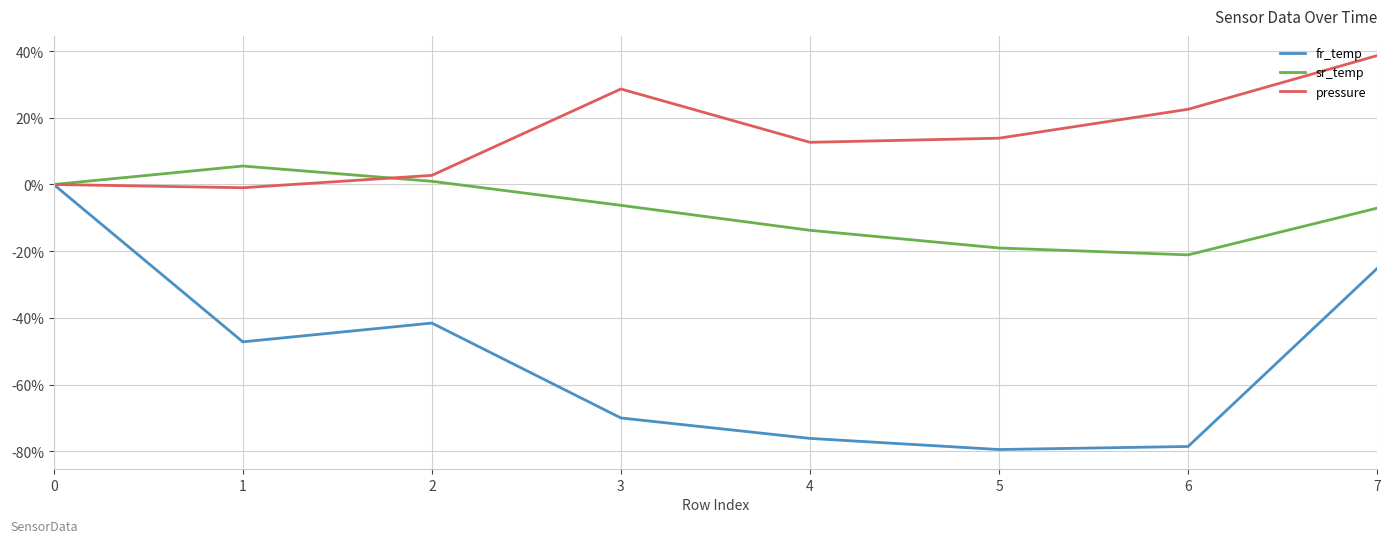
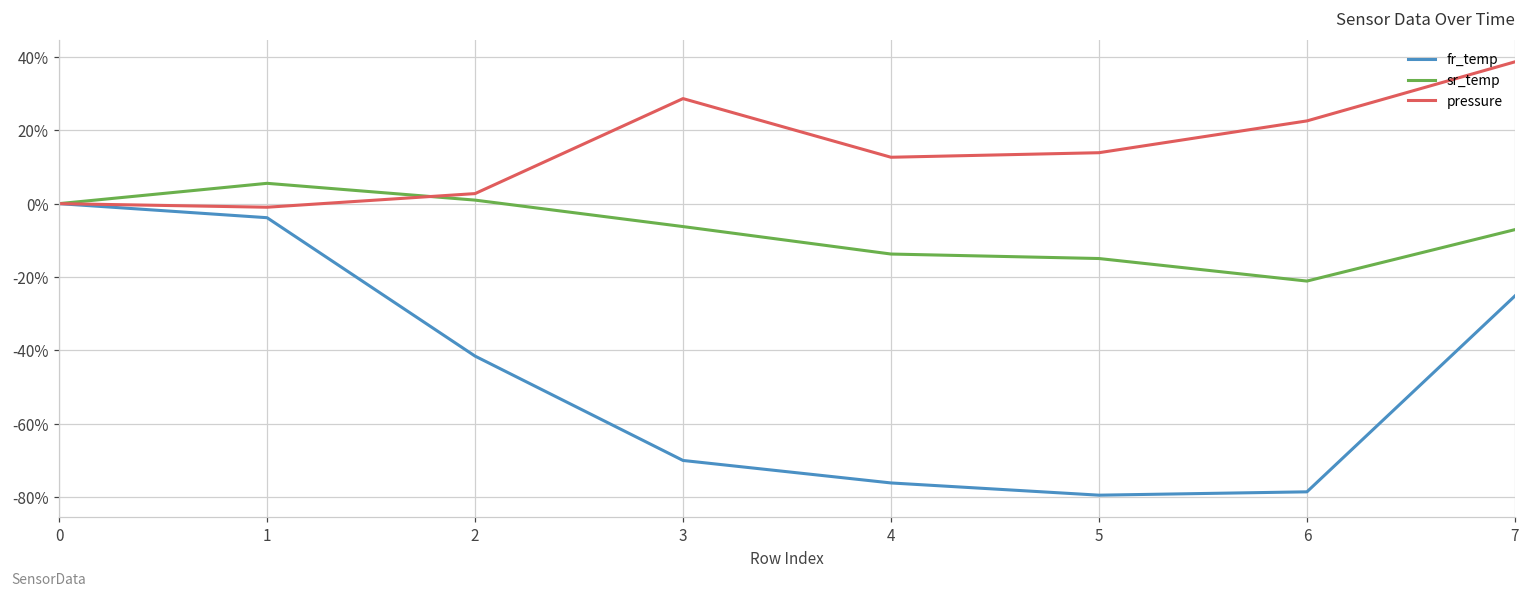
  {
    "fr_temp": {
-     "1": "-47%",
+     "1": "-4%",
      "2": "-42%",
      "3": "-70%",
      "4": "-76%",
      "5": "-79%",
      "6": "-79%",
      "7": "-25%"
    },
    "sr_temp": {
      "1": "6%",
      "2": "1%",
      "3": "-6%",
      "4": "-14%",
-     "5": "-19%",
+     "5": "-15%",
      "6": "-21%",
      "7": "-7%"
    },
    "pressure": {
      "1": "-1%",
      "2": "3%",
      "3": "29%",
      "4": "13%",
      "5": "14%",
      "6": "23%",
      "7": "39%"
    }
  }
